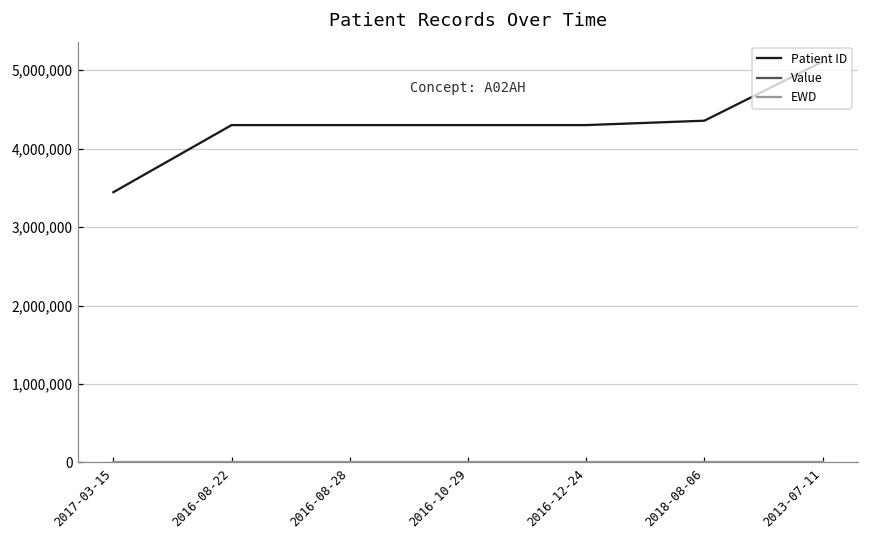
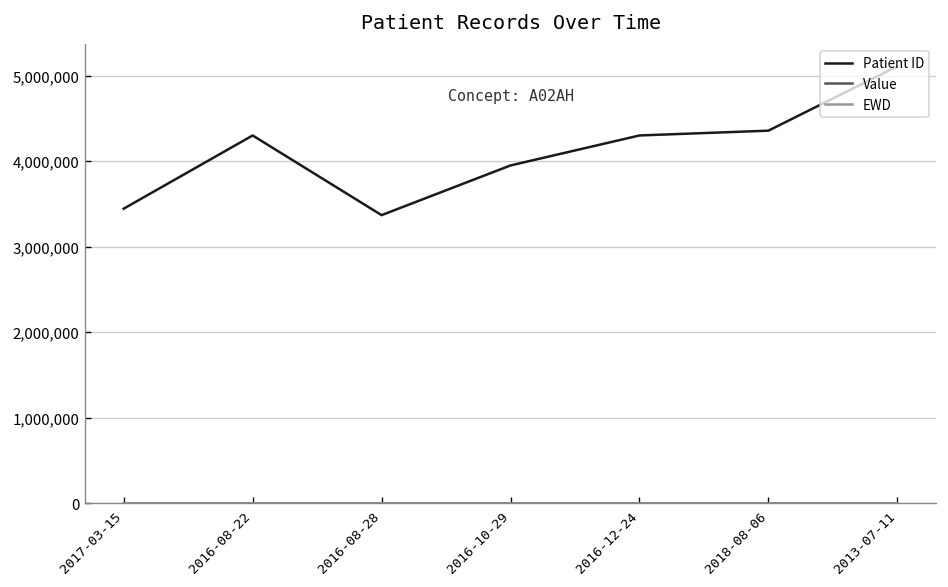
  {
    "Patient ID": {
      "2017-03-15": "3,400,000",
      "2016-08-22": "4,300,000",
-     "2016-08-28": "4,300,000",
-     "2016-10-29": "4,300,000",
+     "2016-08-28": "3,400,000",
+     "2016-10-29": "3,900,000",
      "2016-12-24": "4,300,000",
      "2018-08-06": "4,400,000"
    },
    "EWD": {
      "2017-03-15": "0",
      "2016-08-22": "0",
      "2016-08-28": "0",
      "2016-10-29": "0",
      "2016-12-24": "0",
      "2018-08-06": "0",
      "2013-07-11": "0"
    }
  }
